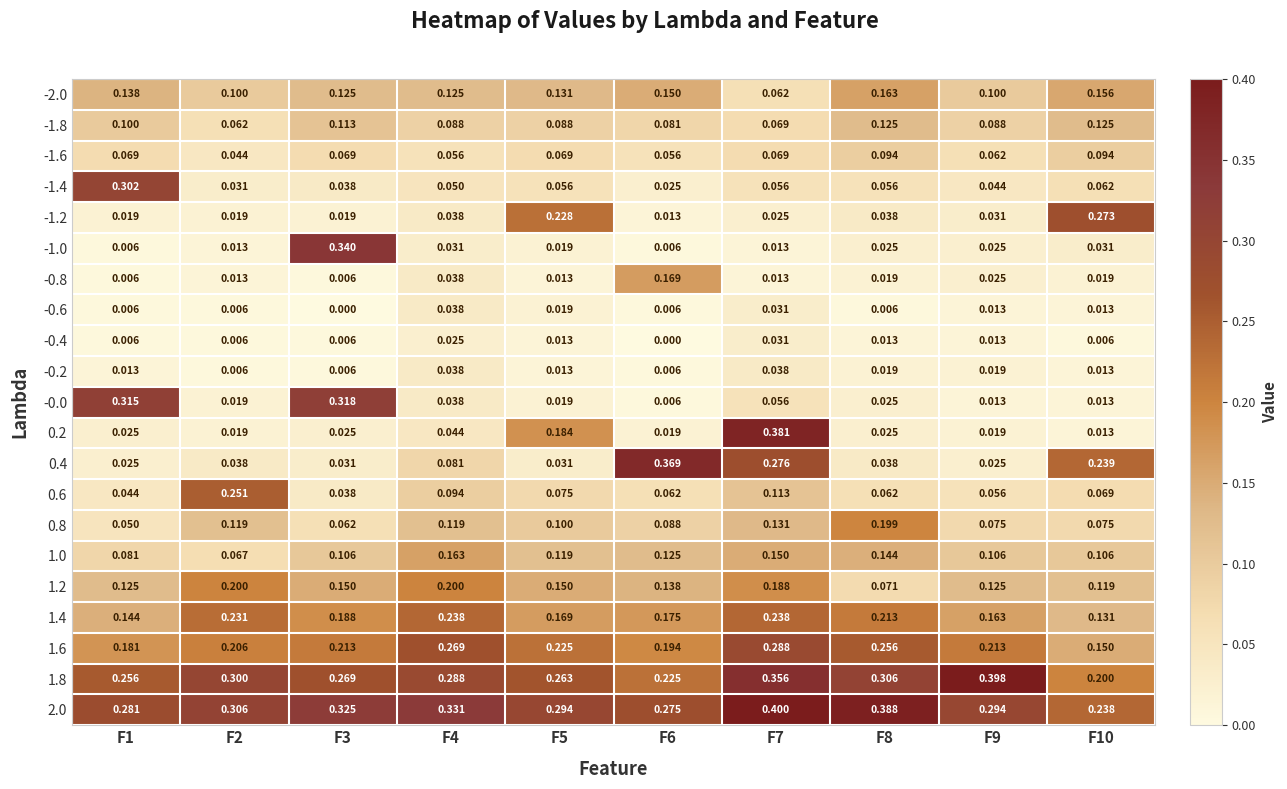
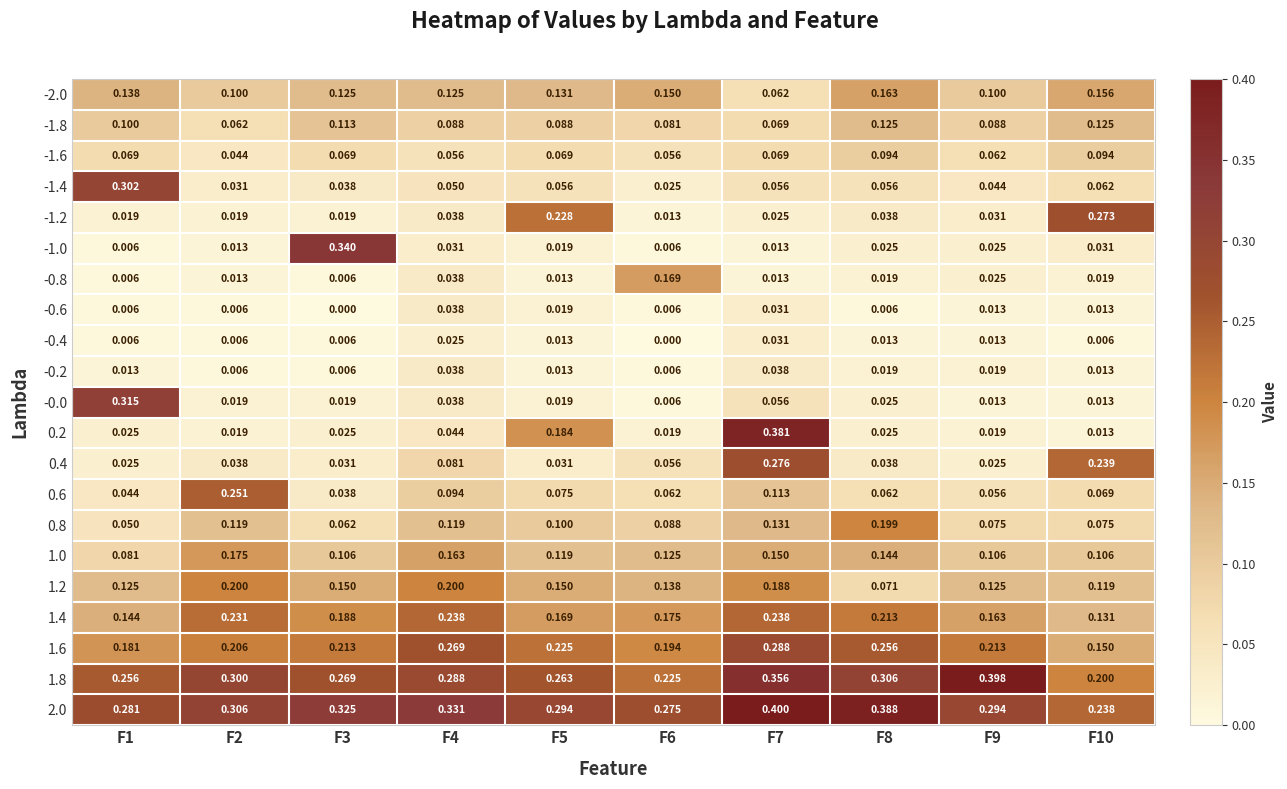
  {
    "-0.0": {
      "F1": 0.315,
      "F2": 0.019,
-     "F3": 0.318,
+     "F3": 0.019,
      "F4": 0.038,
      "F5": 0.019,
      "F6": 0.006,
      "F7": 0.056,
      "F8": 0.025,
      "F9": 0.013,
      "F10": 0.013
    },
    "0.4": {
      "F1": 0.025,
      "F2": 0.038,
      "F3": 0.031,
      "F4": 0.081,
      "F5": 0.031,
-     "F6": 0.369,
+     "F6": 0.056,
      "F7": 0.276,
      "F8": 0.038,
      "F9": 0.025,
      "F10": 0.239
    },
    "1.0": {
      "F1": 0.081,
-     "F2": 0.067,
+     "F2": 0.175,
      "F3": 0.106,
      "F4": 0.163,
      "F5": 0.119,
      "F6": 0.125,
      "F7": 0.150,
      "F8": 0.144,
      "F9": 0.106,
      "F10": 0.106
    }
  }
